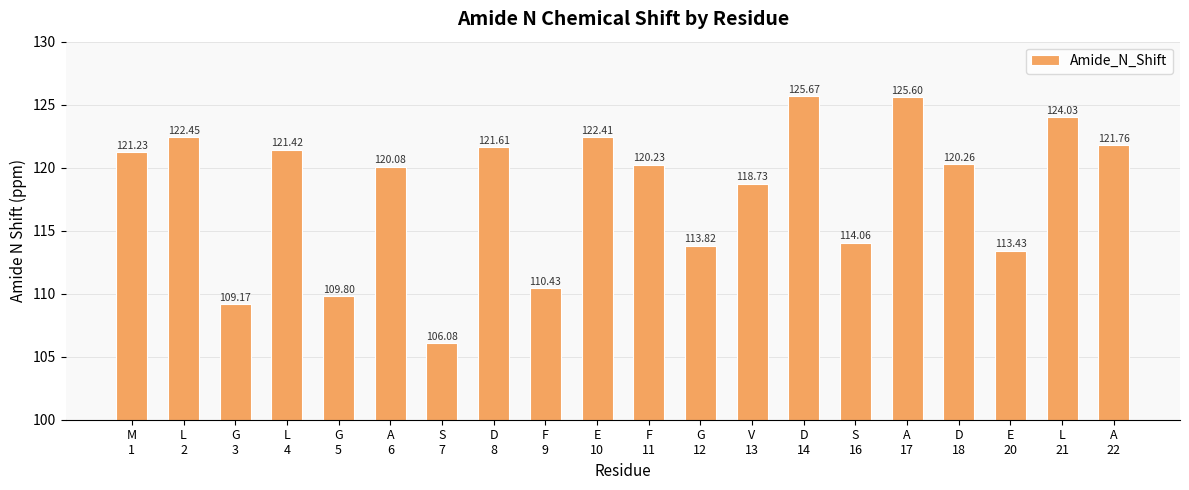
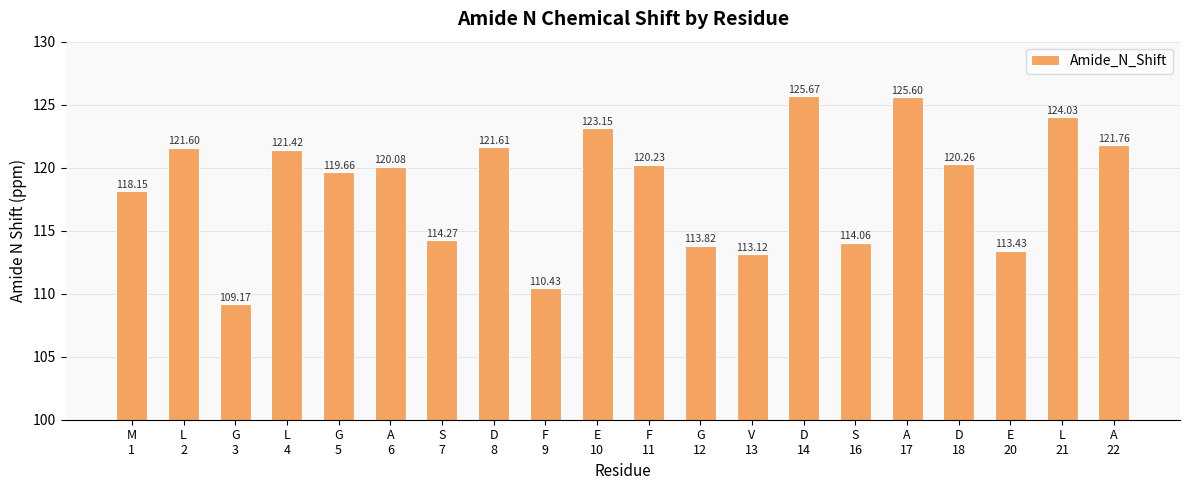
  {
-   "M 1": 121.23,
-   "L 2": 122.45,
+   "M 1": 118.15,
+   "L 2": 121.60,
    "G 3": 109.17,
    "L 4": 121.42,
-   "G 5": 109.80,
+   "G 5": 119.66,
    "A 6": 120.08,
-   "S 7": 106.08,
+   "S 7": 114.27,
    "D 8": 121.61,
    "F 9": 110.43,
-   "E 10": 122.41,
+   "E 10": 123.15,
    "F 11": 120.23,
    "G 12": 113.82,
-   "V 13": 118.73,
+   "V 13": 113.12,
    "D 14": 125.67,
    "S 16": 114.06,
    "A 17": 125.60,
    "D 18": 120.26,
    "E 20": 113.43,
    "L 21": 124.03,
    "A 22": 121.76
  }
